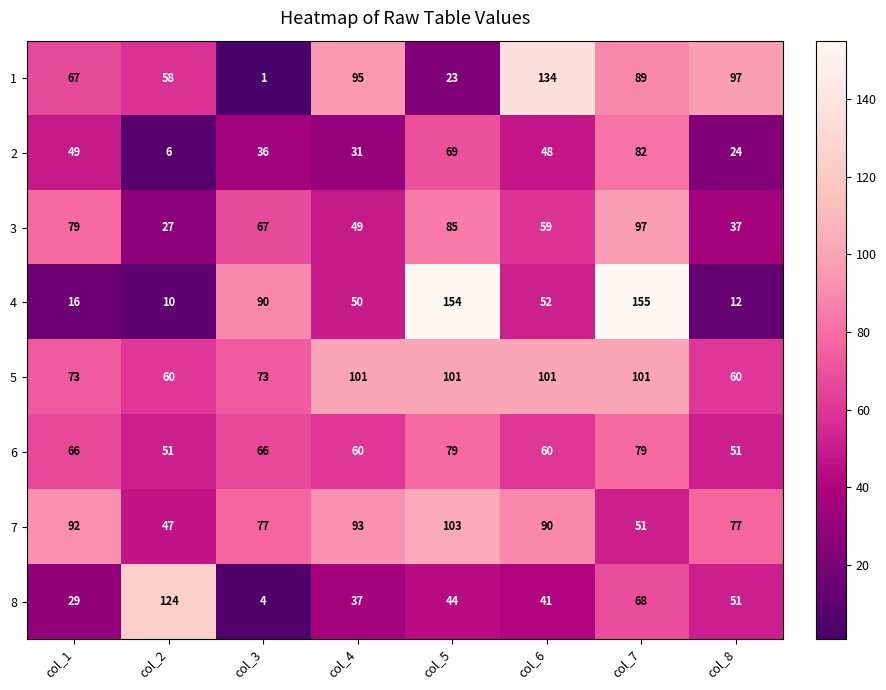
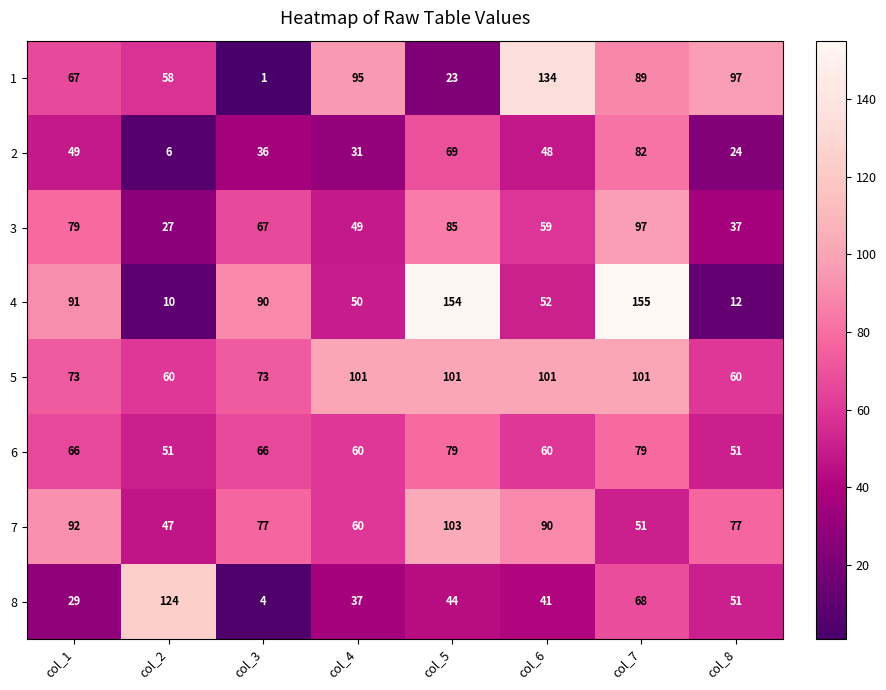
  {
    "1": {
      "col_1": 67,
      "col_2": 58,
      "col_3": 1,
      "col_4": 95,
      "col_5": 23,
      "col_6": 134,
      "col_7": 89,
      "col_8": 97
    },
    "2": {
      "col_1": 49,
      "col_2": 6,
      "col_3": 36,
      "col_4": 31,
      "col_5": 69,
      "col_6": 48,
      "col_7": 82,
      "col_8": 24
    },
    "3": {
      "col_1": 79,
      "col_2": 27,
      "col_3": 67,
      "col_4": 49,
      "col_5": 85,
      "col_6": 59,
      "col_7": 97,
      "col_8": 37
    },
    "4": {
-     "col_1": 16,
+     "col_1": 91,
      "col_2": 10,
      "col_3": 90,
      "col_4": 50,
      "col_5": 154,
      "col_6": 52,
      "col_7": 155,
      "col_8": 12
    },
    "5": {
      "col_1": 73,
      "col_2": 60,
      "col_3": 73,
      "col_4": 101,
      "col_5": 101,
      "col_6": 101,
      "col_7": 101,
      "col_8": 60
    },
    "6": {
      "col_1": 66,
      "col_2": 51,
      "col_3": 66,
      "col_4": 60,
      "col_5": 79,
      "col_6": 60,
      "col_7": 79,
      "col_8": 51
    },
    "7": {
      "col_1": 92,
      "col_2": 47,
      "col_3": 77,
-     "col_4": 93,
+     "col_4": 60,
      "col_5": 103,
      "col_6": 90,
      "col_7": 51,
      "col_8": 77
    },
    "8": {
      "col_1": 29,
      "col_2": 124,
      "col_3": 4,
      "col_4": 37,
      "col_5": 44,
      "col_6": 41,
      "col_7": 68,
      "col_8": 51
    }
  }
